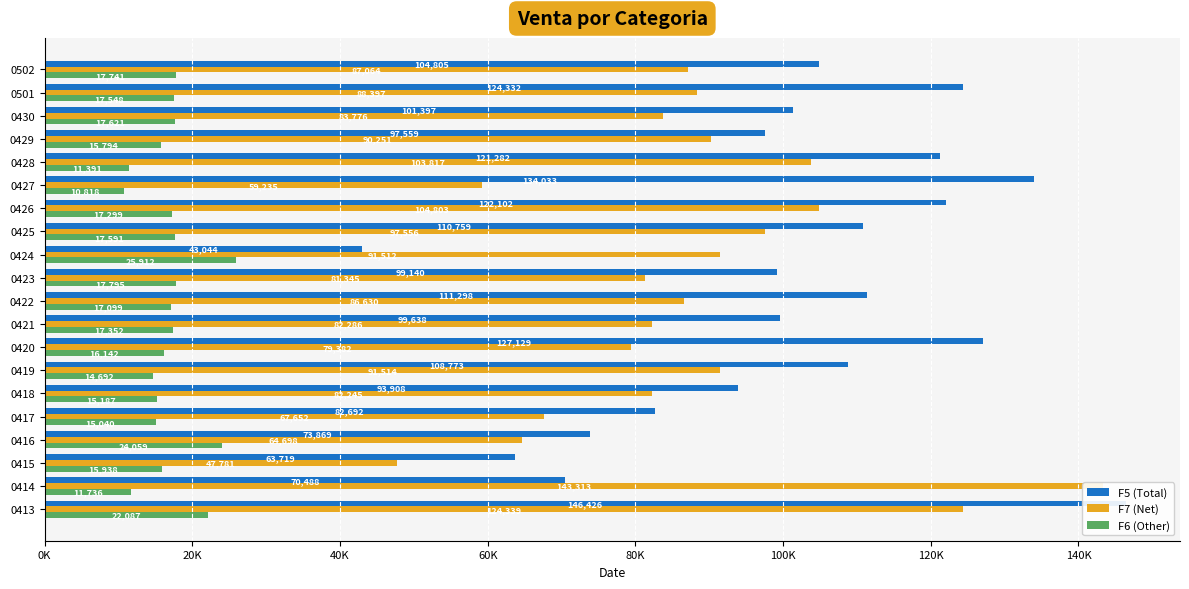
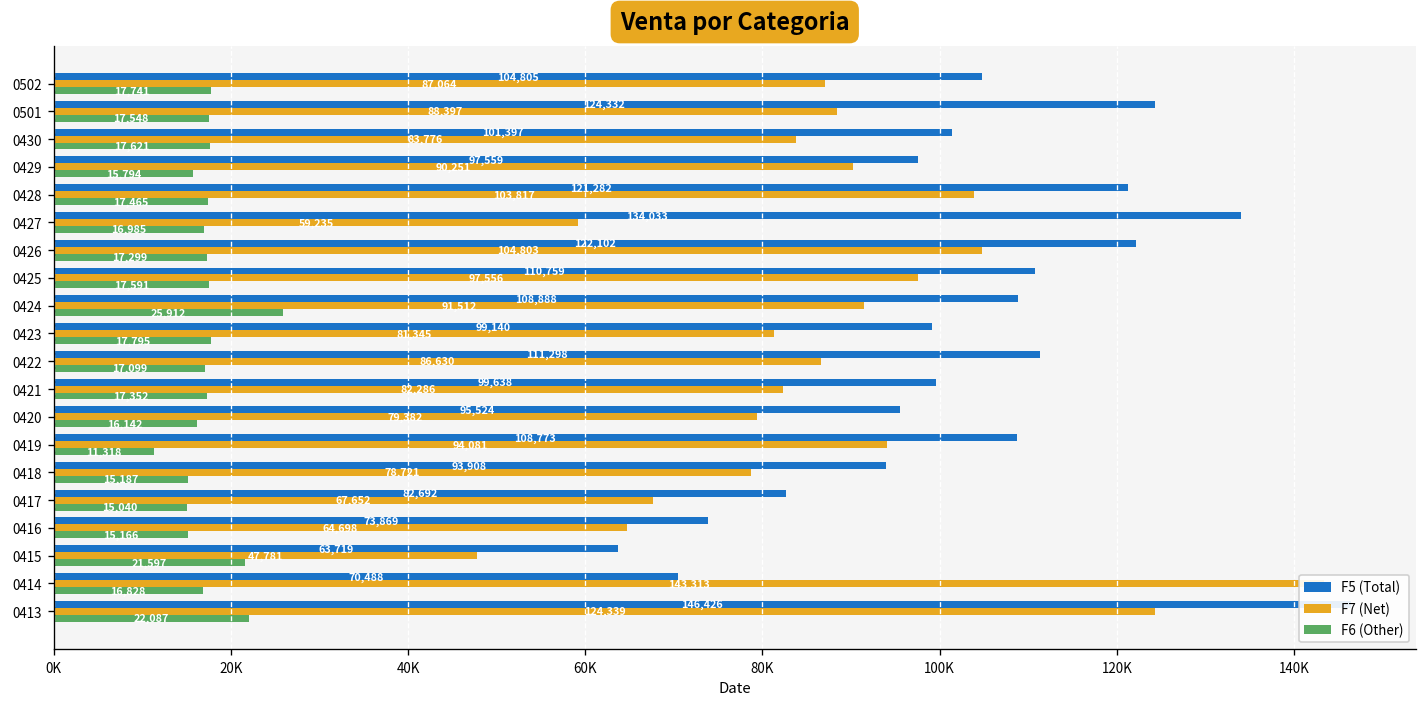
  {
    "F5 (Total)": {
      "0502": "104,805",
      "0501": "124,332",
      "0430": "101,397",
      "0429": "97,559",
      "0428": "121,282",
      "0427": "134,033",
      "0426": "122,102",
      "0425": "110,759",
-     "0424": "43,044",
+     "0424": "108,888",
      "0423": "99,140",
      "0422": "111,298",
      "0421": "99,638",
-     "0420": "127,129",
+     "0420": "95,524",
      "0419": "108,773",
      "0418": "93,908",
      "0417": "82,692",
      "0416": "73,869",
      "0415": "63,719",
      "0414": "70,488"
    },
    "F7 (Net)": {
      "0502": "87,064",
      "0501": "88,397",
      "0430": "83,776",
      "0429": "90,251",
      "0428": "103,817",
      "0427": "59,235",
      "0426": "104,803",
      "0425": "97,556",
      "0424": "91,512",
      "0423": "81,345",
      "0422": "86,630",
      "0421": "82,286",
      "0420": "79,382",
-     "0419": "91,514",
-     "0418": "82,245",
+     "0419": "94,081",
+     "0418": "78,721",
      "0417": "67,652",
      "0416": "64,698",
      "0415": "47,781",
      "0413": "124,339"
    },
    "F6 (Other)": {
      "0502": "17,741",
      "0501": "17,548",
      "0430": "17,621",
      "0429": "15,794",
-     "0428": "11,391",
-     "0427": "10,818",
+     "0428": "17,465",
+     "0427": "16,985",
      "0426": "17,299",
      "0425": "17,591",
      "0424": "25,912",
      "0423": "17,795",
      "0422": "17,099",
      "0421": "17,352",
      "0420": "16,142",
-     "0419": "14,692",
+     "0419": "11,318",
      "0418": "15,187",
      "0417": "15,040",
-     "0416": "24,059",
-     "0415": "15,938",
-     "0414": "11,736",
+     "0416": "15,166",
+     "0415": "21,597",
+     "0414": "16,828",
      "0413": "22,087"
    }
  }
